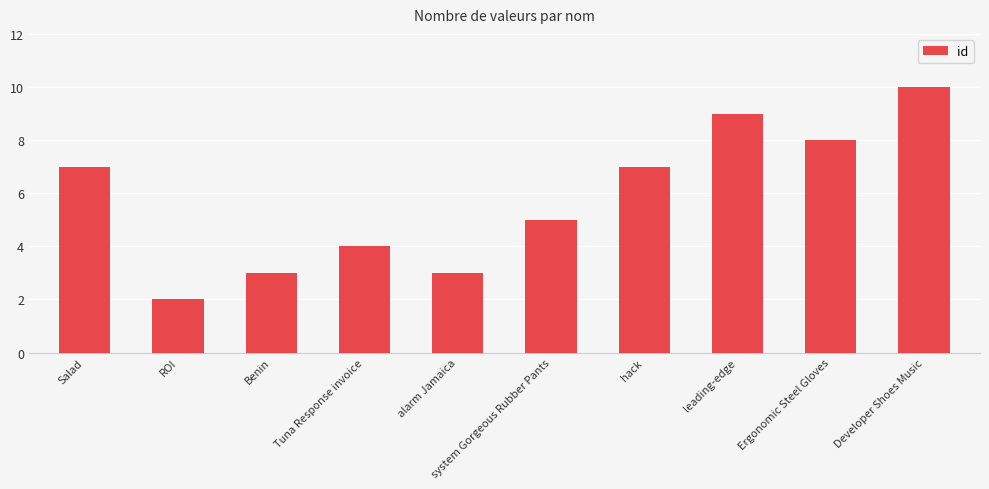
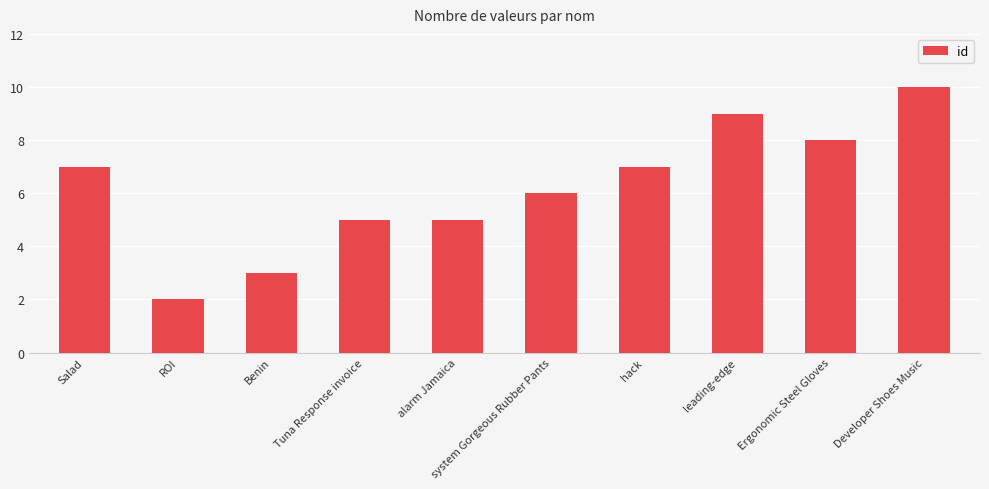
  {
    "Salad": 7,
    "ROI": 2,
    "Benin": 3,
-   "Tuna Response invoice": 4,
-   "alarm Jamaica": 3,
-   "system Gorgeous Rubber Pants": 5,
+   "Tuna Response invoice": 5,
+   "alarm Jamaica": 5,
+   "system Gorgeous Rubber Pants": 6,
    "hack": 7,
    "leading-edge": 9,
    "Ergonomic Steel Gloves": 8,
    "Developer Shoes Music": 10
  }
